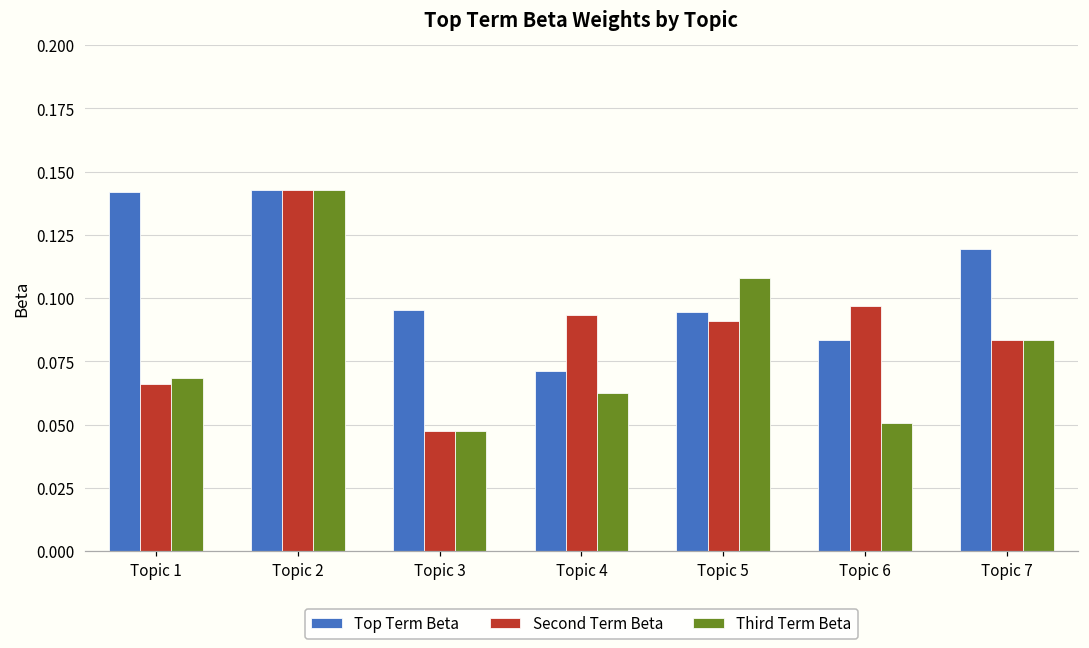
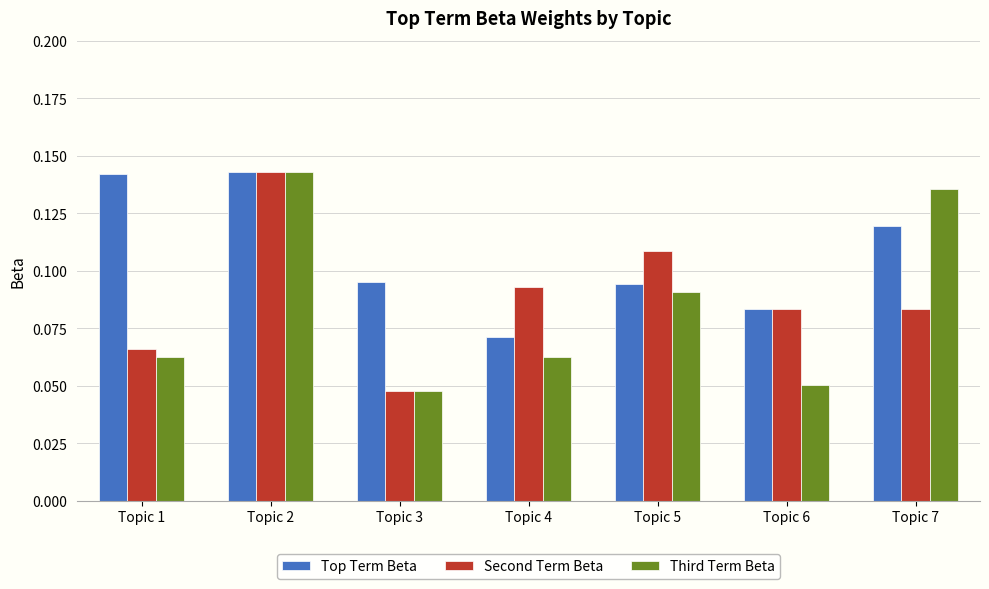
  {
    "Top Term Beta": {
      "Topic 1": 0.142,
      "Topic 2": 0.143,
      "Topic 3": 0.095,
      "Topic 4": 0.071,
      "Topic 5": 0.094,
      "Topic 6": 0.083,
      "Topic 7": 0.119
    },
    "Second Term Beta": {
      "Topic 1": 0.066,
      "Topic 2": 0.143,
      "Topic 3": 0.048,
      "Topic 4": 0.093,
-     "Topic 5": 0.091,
-     "Topic 6": 0.097,
+     "Topic 5": 0.109,
+     "Topic 6": 0.083,
      "Topic 7": 0.083
    },
    "Third Term Beta": {
-     "Topic 1": 0.069,
+     "Topic 1": 0.063,
      "Topic 2": 0.143,
      "Topic 3": 0.048,
      "Topic 4": 0.063,
-     "Topic 5": 0.108,
+     "Topic 5": 0.091,
      "Topic 6": 0.050,
-     "Topic 7": 0.083
+     "Topic 7": 0.136
    }
  }
